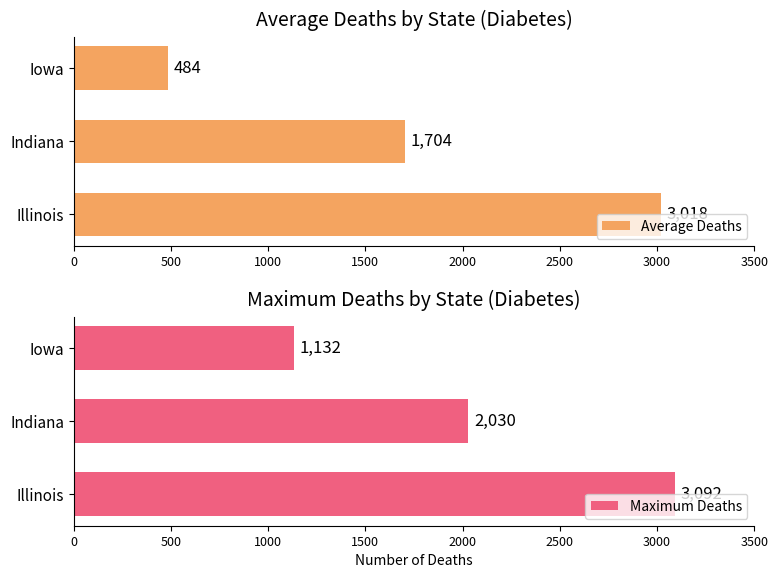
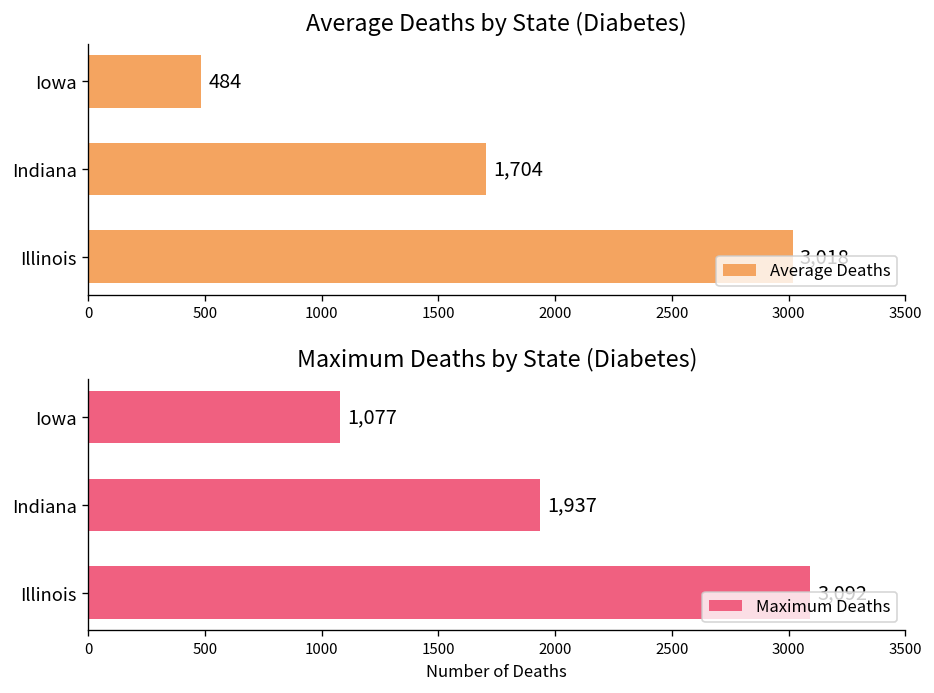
  {
    "Average Deaths by State (Diabetes)": {
      "Iowa": "484",
      "Indiana": "1,704"
    },
    "Maximum Deaths by State (Diabetes)": {
-     "Iowa": "1,132",
-     "Indiana": "2,030"
+     "Iowa": "1,077",
+     "Indiana": "1,937"
    }
  }
